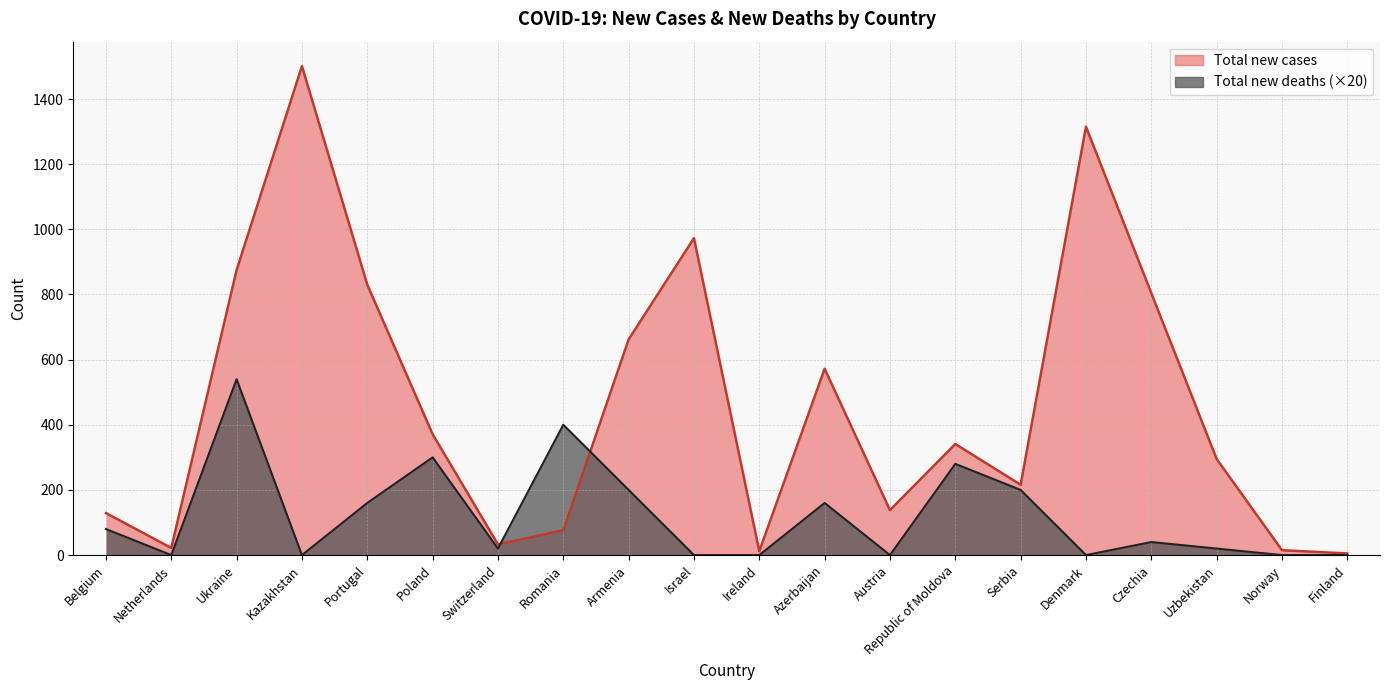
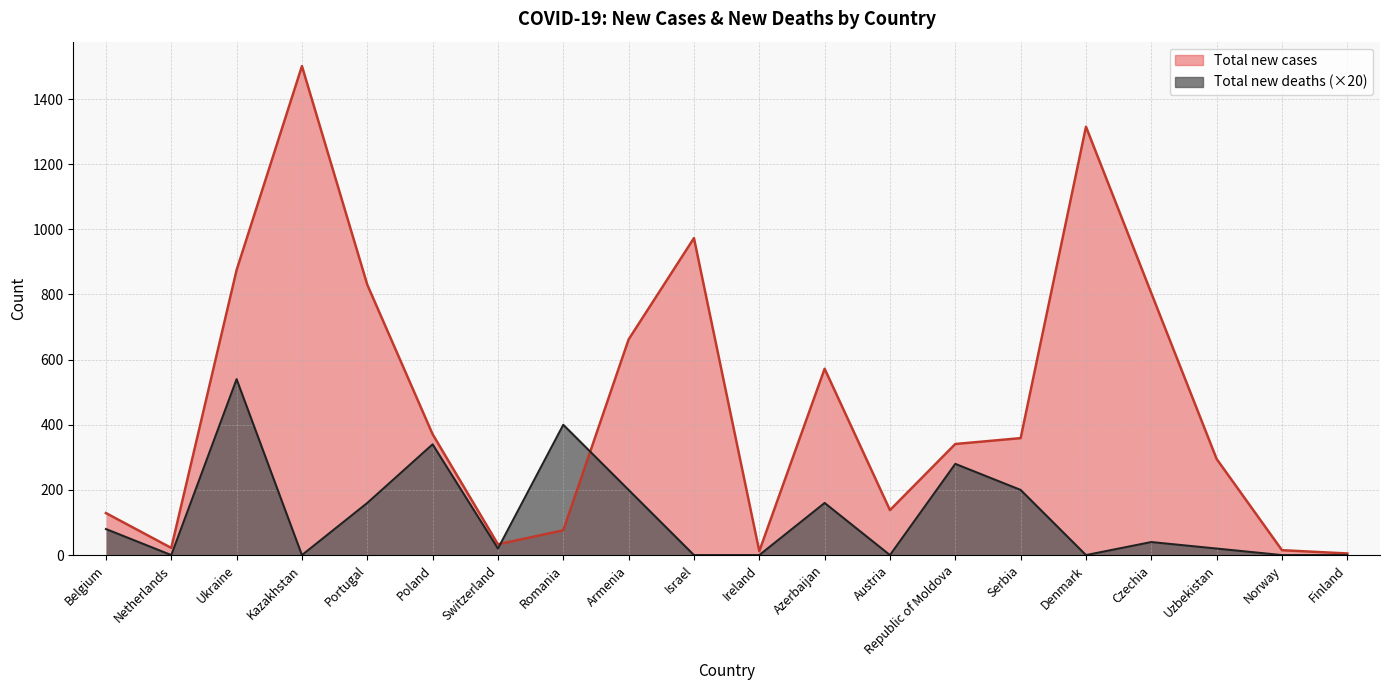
  {
    "Total new cases": {
      "Belgium": 130,
      "Netherlands": 20,
      "Ukraine": 880,
      "Kazakhstan": 1500,
      "Portugal": 830,
      "Poland": 370,
      "Switzerland": 30,
      "Romania": 80,
      "Armenia": 660,
      "Israel": 970,
      "Ireland": 10,
      "Azerbaijan": 570,
      "Austria": 140,
      "Republic of Moldova": 340,
-     "Serbia": 220,
+     "Serbia": 360,
      "Denmark": 1320,
      "Czechia": 800,
      "Uzbekistan": 300,
      "Norway": 20
    },
    "Total new deaths (×20)": {
      "Belgium": 80,
      "Netherlands": 0,
      "Ukraine": 540,
      "Kazakhstan": 0,
      "Portugal": 160,
-     "Poland": 300,
+     "Poland": 340,
      "Switzerland": 20,
      "Romania": 400,
      "Armenia": 200,
      "Israel": 0,
      "Ireland": 0,
      "Azerbaijan": 160,
      "Austria": 0,
      "Republic of Moldova": 280,
      "Serbia": 200,
      "Denmark": 0,
      "Czechia": 40,
      "Uzbekistan": 20,
      "Norway": 0
    }
  }
